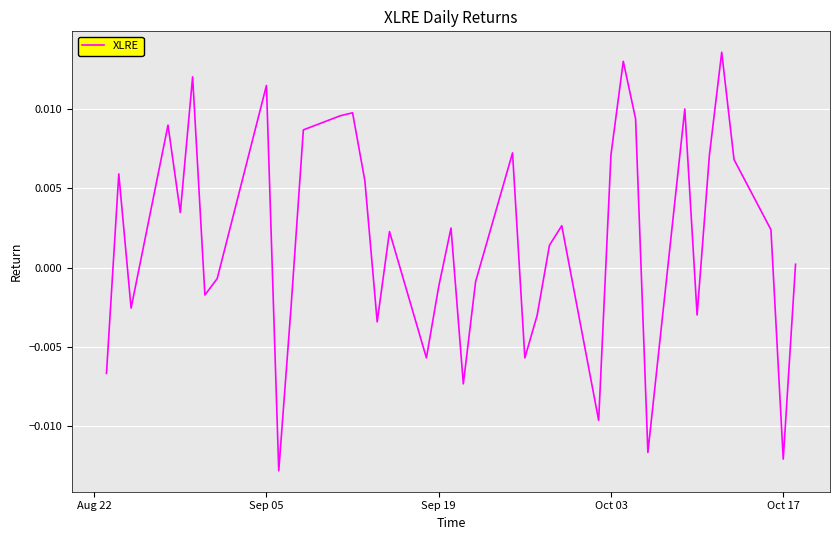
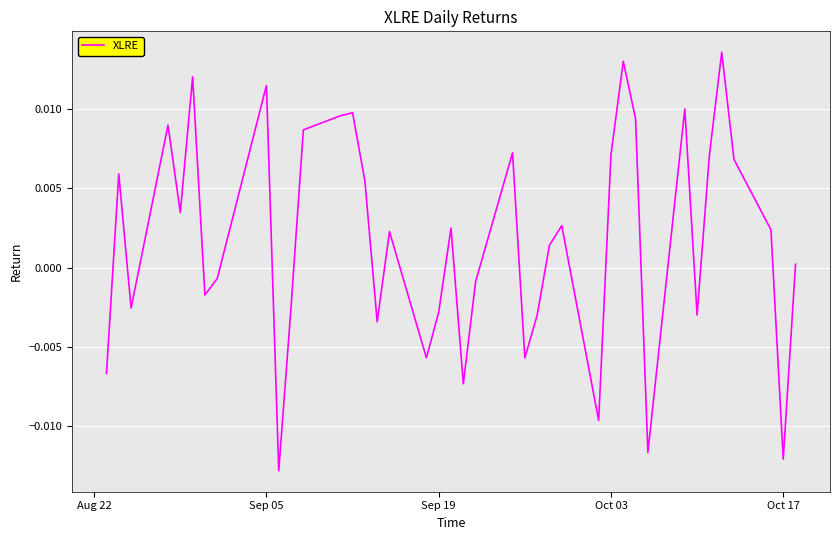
  {
    "Sep 05": 0.0115,
-   "Sep 19": -0.0012,
+   "Sep 19": -0.0028,
    "Oct 03": 0.0071,
    "Oct 17": -0.0121
  }
